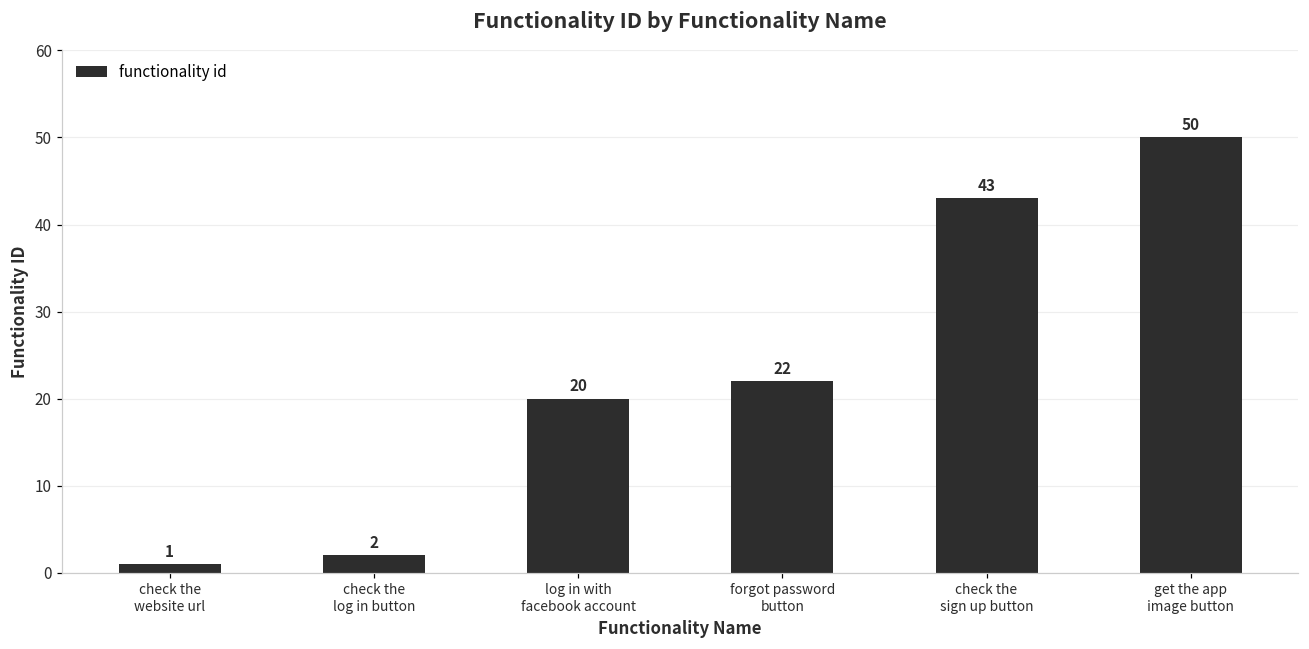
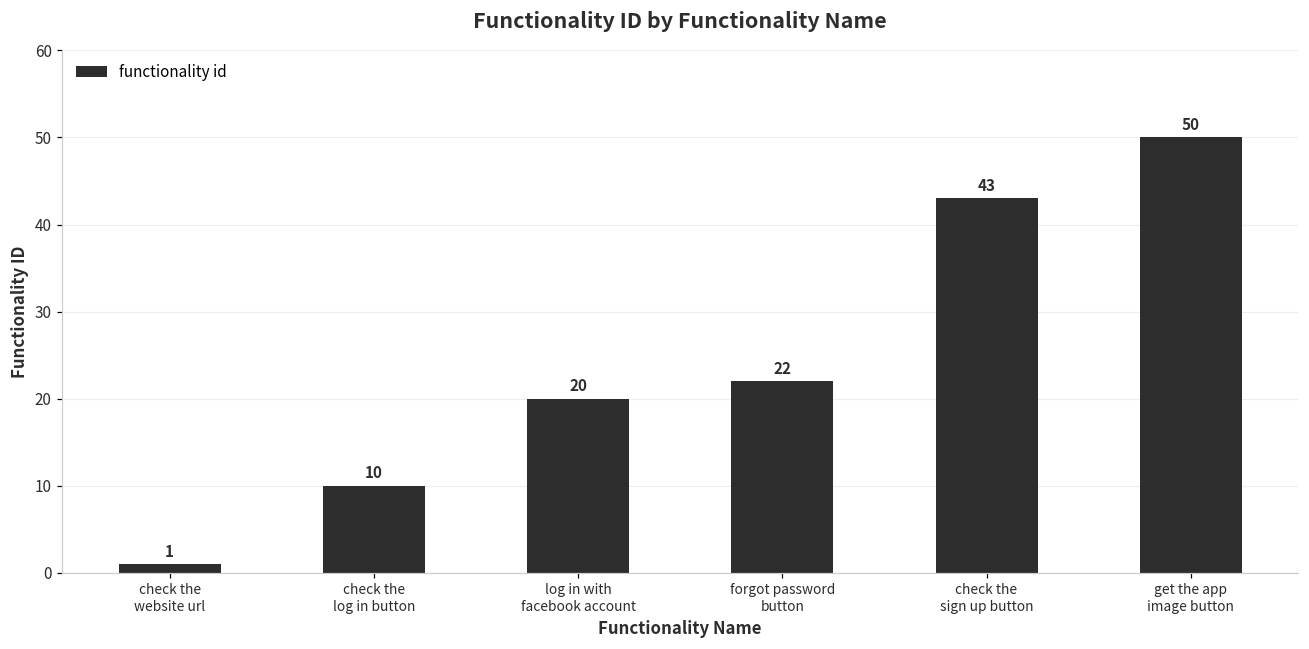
  {
    "check the website url": 1,
-   "check the log in button": 2,
+   "check the log in button": 10,
    "log in with facebook account": 20,
    "forgot password button": 22,
    "check the sign up button": 43,
    "get the app image button": 50
  }
